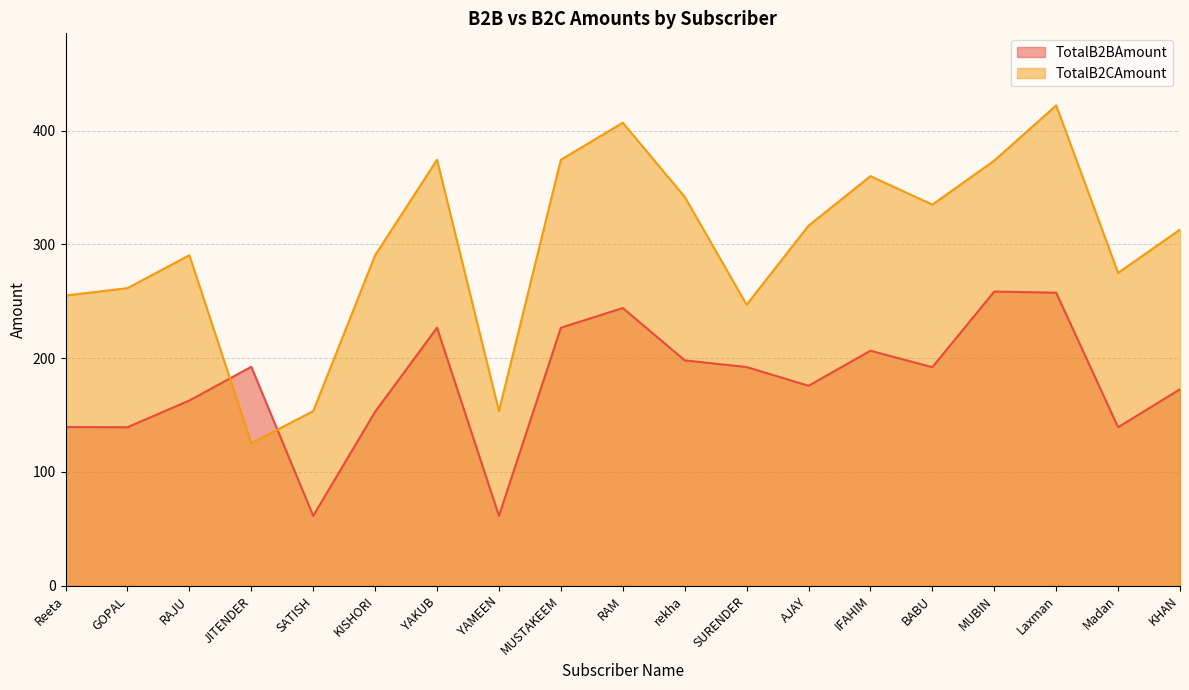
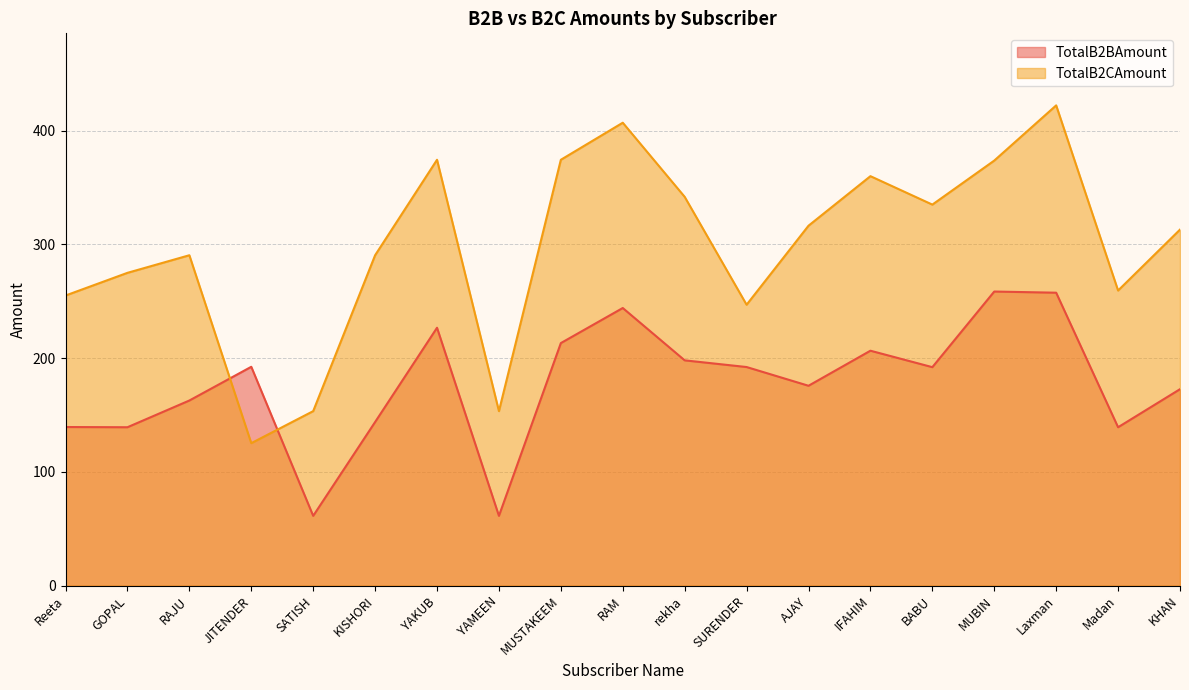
  {
    "TotalB2BAmount": {
      "Reeta": 139,
      "GOPAL": 139,
      "RAJU": 163,
      "JITENDER": 192,
      "SATISH": 61,
-     "KISHORI": 153,
+     "KISHORI": 144,
      "YAKUB": 227,
      "YAMEEN": 61,
-     "MUSTAKEEM": 227,
+     "MUSTAKEEM": 213,
      "RAM": 244,
      "rekha": 198,
      "SURENDER": 192,
      "AJAY": 176,
      "IFAHIM": 207,
      "BABU": 192,
      "MUBIN": 259,
      "Laxman": 257,
      "Madan": 139,
      "KHAN": 173
    },
    "TotalB2CAmount": {
      "Reeta": 255,
-     "GOPAL": 261,
+     "GOPAL": 275,
      "RAJU": 290,
      "JITENDER": 125,
      "SATISH": 153,
      "KISHORI": 290,
      "YAKUB": 374,
      "YAMEEN": 153,
      "MUSTAKEEM": 374,
      "RAM": 407,
      "rekha": 342,
      "SURENDER": 247,
      "AJAY": 316,
      "IFAHIM": 360,
      "BABU": 335,
      "MUBIN": 374,
      "Laxman": 422,
-     "Madan": 275,
+     "Madan": 259,
      "KHAN": 313
    }
  }
